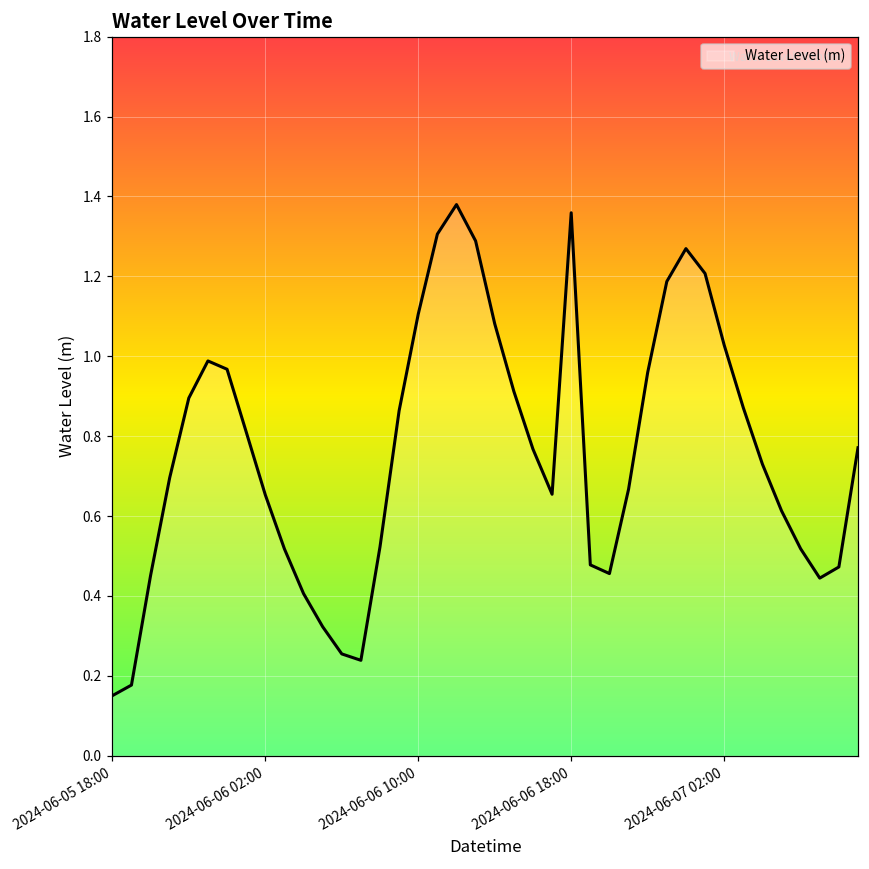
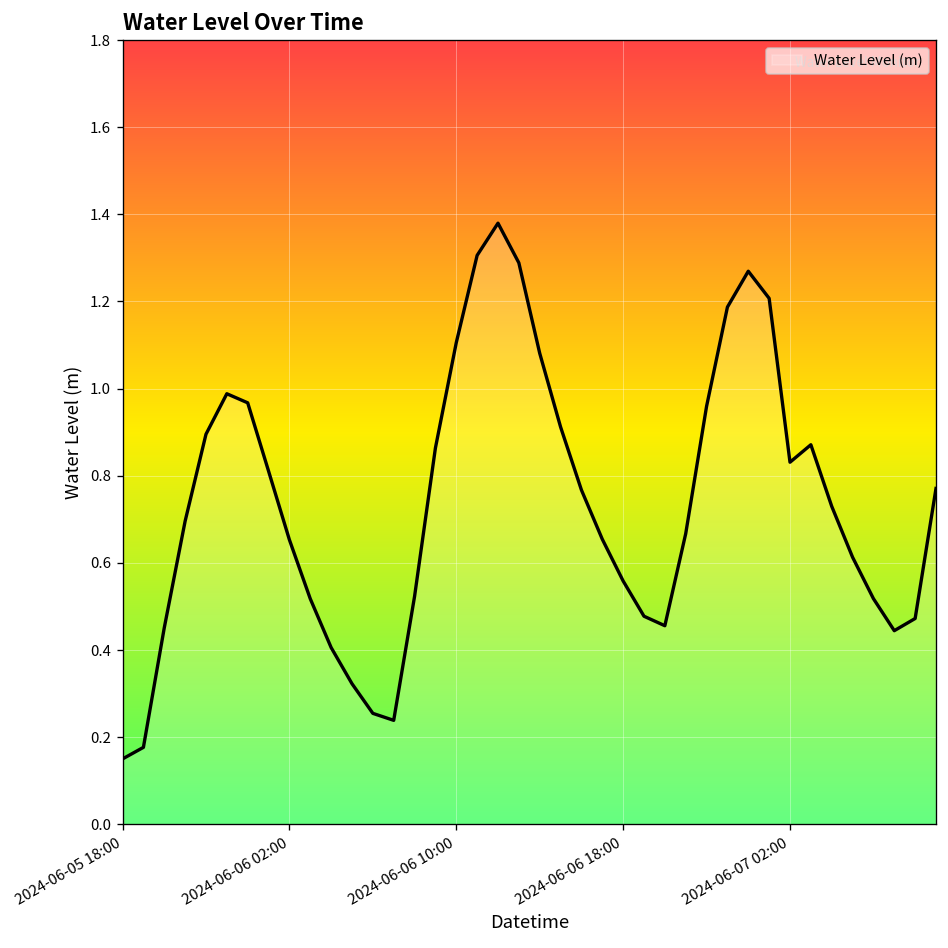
  {
    "2024-06-05 18:00": 0.15,
    "2024-06-06 02:00": 0.65,
    "2024-06-06 10:00": 1.11,
-   "2024-06-06 18:00": 1.36,
-   "2024-06-07 02:00": 1.03
+   "2024-06-06 18:00": 0.56,
+   "2024-06-07 02:00": 0.83
  }
